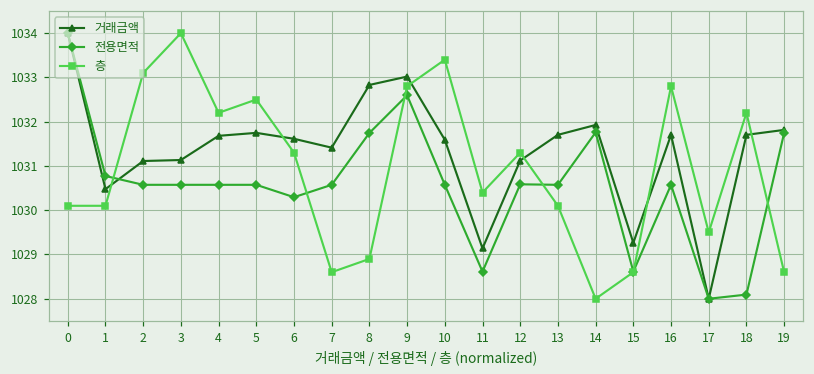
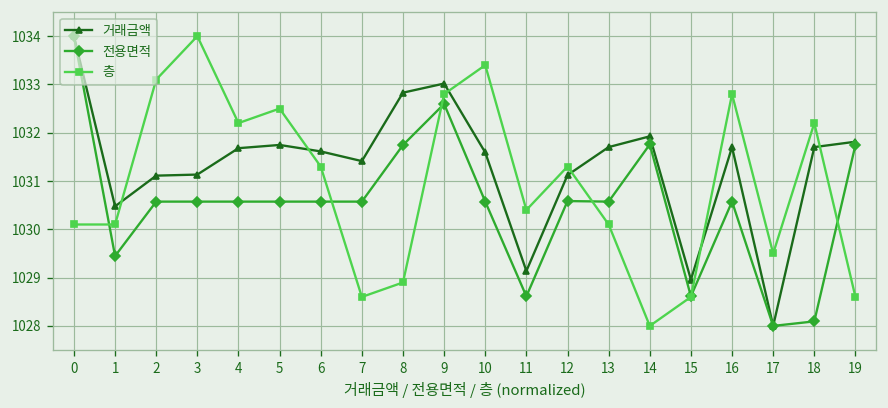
  {
    "거래금액": {
      "1": 1030.5,
      "2": 1031.1,
      "3": 1031.1,
      "4": 1031.7,
      "5": 1031.7,
      "6": 1031.6,
      "7": 1031.4,
      "8": 1032.8,
      "9": 1033.0,
      "10": 1031.6,
      "11": 1029.1,
      "12": 1031.1,
      "13": 1031.7,
      "14": 1031.9,
-     "15": 1029.3,
+     "15": 1029.0,
      "16": 1031.7,
      "18": 1031.7,
      "19": 1031.8
    },
    "전용면적": {
-     "1": 1030.8,
+     "1": 1029.4,
      "2": 1030.6,
      "3": 1030.6,
      "4": 1030.6,
      "5": 1030.6,
-     "6": 1030.3,
+     "6": 1030.6,
      "7": 1030.6,
      "8": 1031.7,
      "9": 1032.6,
      "10": 1030.6,
      "11": 1028.6,
      "12": 1030.6,
      "13": 1030.6,
      "14": 1031.8,
      "16": 1030.6,
      "18": 1028.1,
      "19": 1031.7
    },
    "층": {
      "0": 1030.1,
      "1": 1030.1,
      "2": 1033.1,
      "3": 1034.0,
      "4": 1032.2,
      "5": 1032.5,
      "6": 1031.3,
      "7": 1028.6,
      "8": 1028.9,
      "9": 1032.8,
      "10": 1033.4,
      "11": 1030.4,
      "12": 1031.3,
      "13": 1030.1,
      "14": 1028.0,
      "16": 1032.8,
      "17": 1029.5,
      "18": 1032.2,
      "19": 1028.6
    }
  }
